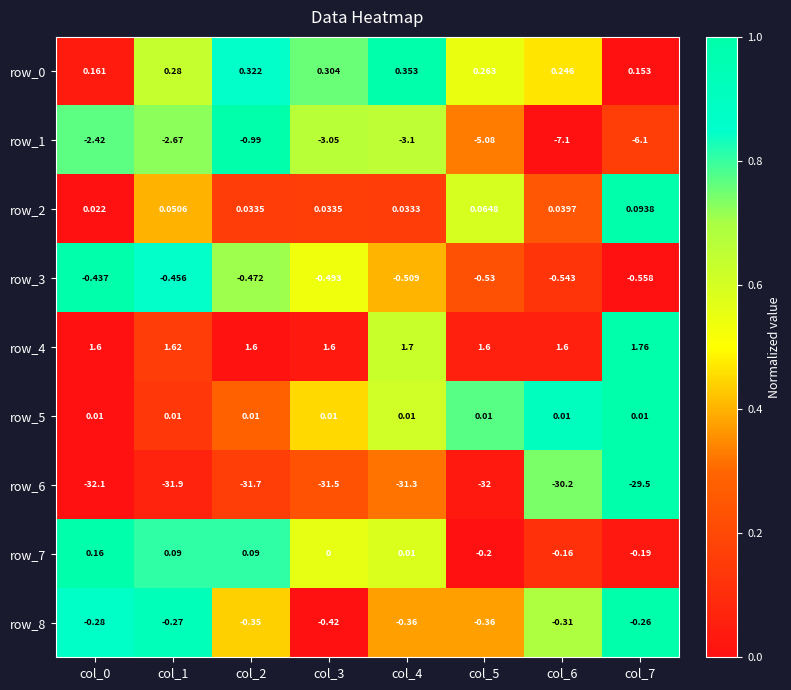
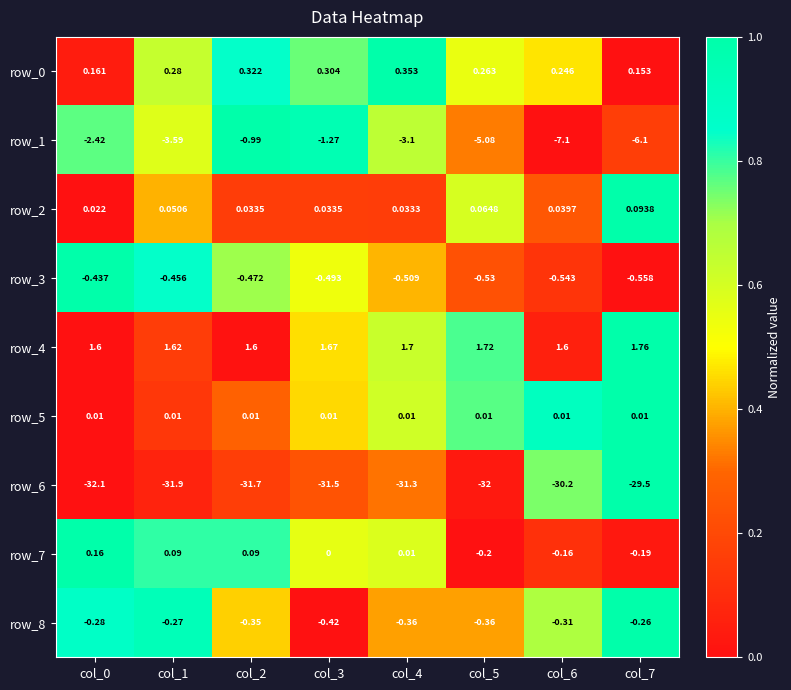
  {
    "row_0": {
      "col_0": 0.161,
      "col_1": 0.28,
      "col_2": 0.322,
      "col_3": 0.304,
      "col_4": 0.353,
      "col_5": 0.263,
      "col_6": 0.246,
      "col_7": 0.153
    },
    "row_1": {
      "col_0": -2.42,
-     "col_1": -2.67,
+     "col_1": -3.59,
      "col_2": -0.99,
-     "col_3": -3.05,
+     "col_3": -1.27,
      "col_4": -3.1,
      "col_5": -5.08,
      "col_6": -7.1,
      "col_7": -6.1
    },
    "row_2": {
      "col_0": 0.022,
      "col_1": 0.0506,
      "col_2": 0.0335,
      "col_3": 0.0335,
      "col_4": 0.0333,
      "col_5": 0.0648,
      "col_6": 0.0397,
      "col_7": 0.0938
    },
    "row_3": {
      "col_0": -0.437,
      "col_1": -0.456,
      "col_2": -0.472,
      "col_3": -0.493,
      "col_4": -0.509,
      "col_5": -0.53,
      "col_6": -0.543,
      "col_7": -0.558
    },
    "row_4": {
      "col_0": 1.6,
      "col_1": 1.62,
      "col_2": 1.6,
-     "col_3": 1.6,
+     "col_3": 1.67,
      "col_4": 1.7,
-     "col_5": 1.6,
+     "col_5": 1.72,
      "col_6": 1.6,
      "col_7": 1.76
    },
    "row_5": {
      "col_0": 0.01,
      "col_1": 0.01,
      "col_2": 0.01,
      "col_3": 0.01,
      "col_4": 0.01,
      "col_5": 0.01,
      "col_6": 0.01,
      "col_7": 0.01
    },
    "row_6": {
      "col_0": -32.1,
      "col_1": -31.9,
      "col_2": -31.7,
      "col_3": -31.5,
      "col_4": -31.3,
      "col_5": -32,
      "col_6": -30.2,
      "col_7": -29.5
    },
    "row_7": {
      "col_0": 0.16,
      "col_1": 0.09,
      "col_2": 0.09,
      "col_3": 0,
      "col_4": 0.01,
      "col_5": -0.2,
      "col_6": -0.16,
      "col_7": -0.19
    },
    "row_8": {
      "col_0": -0.28,
      "col_1": -0.27,
      "col_2": -0.35,
      "col_3": -0.42,
      "col_4": -0.36,
      "col_5": -0.36,
      "col_6": -0.31,
      "col_7": -0.26
    }
  }
